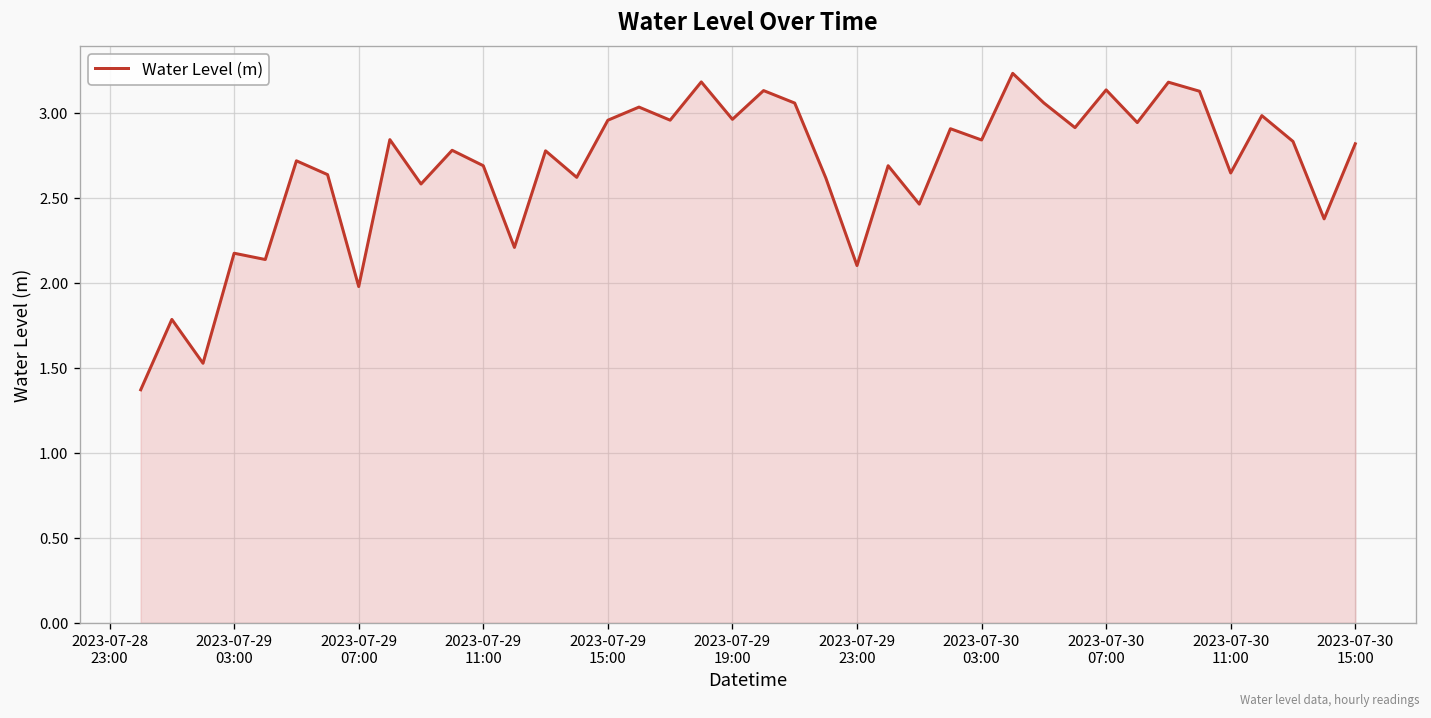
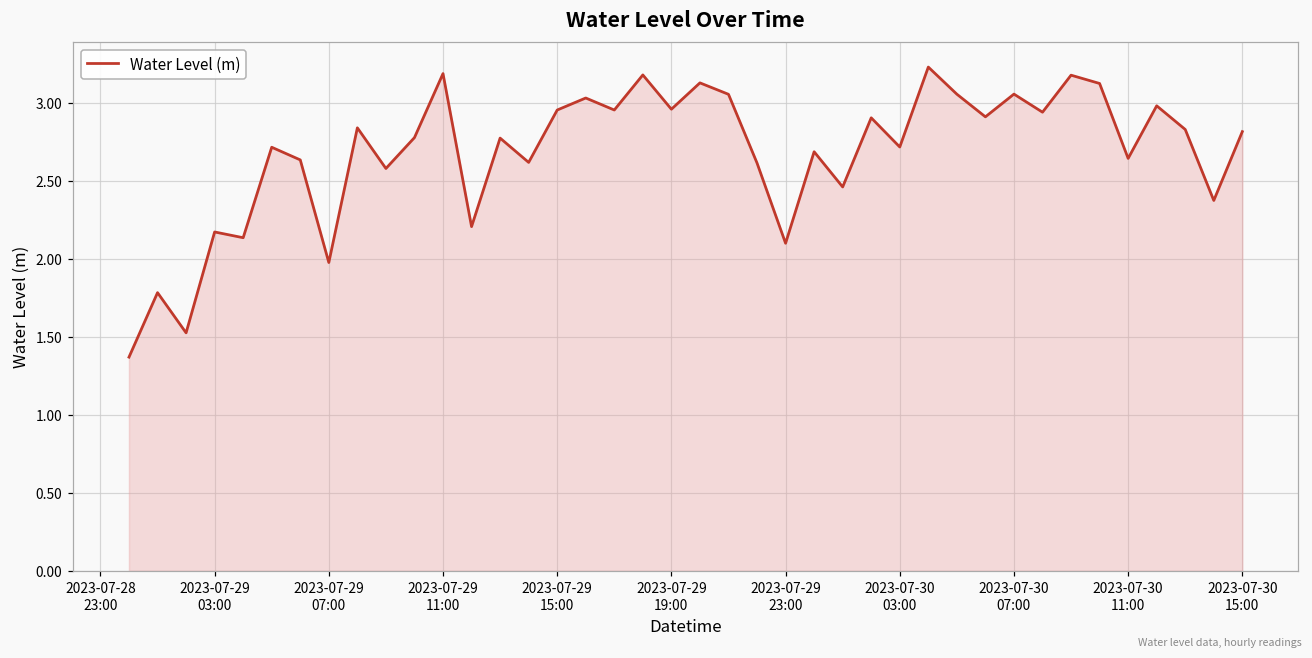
  {
    "2023-07-29 03:00": 2.17,
    "2023-07-29 07:00": 1.98,
-   "2023-07-29 11:00": 2.69,
+   "2023-07-29 11:00": 3.19,
    "2023-07-29 15:00": 2.96,
    "2023-07-29 19:00": 2.96,
    "2023-07-29 23:00": 2.10,
-   "2023-07-30 03:00": 2.84,
-   "2023-07-30 07:00": 3.13,
+   "2023-07-30 03:00": 2.72,
+   "2023-07-30 07:00": 3.06,
    "2023-07-30 11:00": 2.65,
    "2023-07-30 15:00": 2.82
  }
